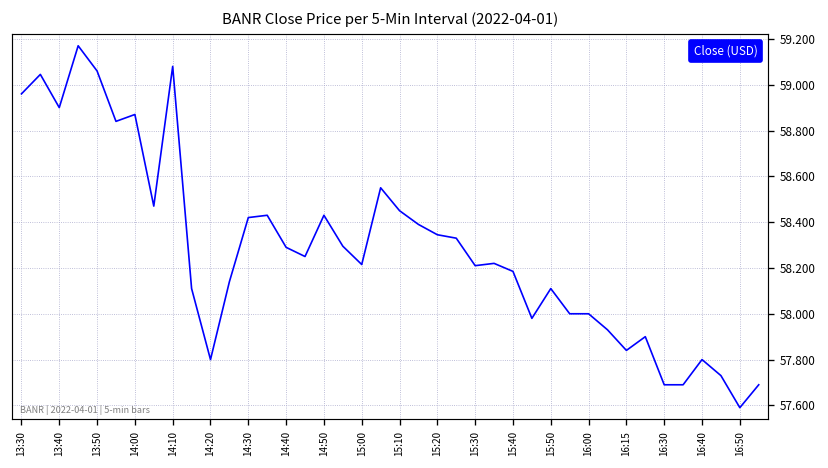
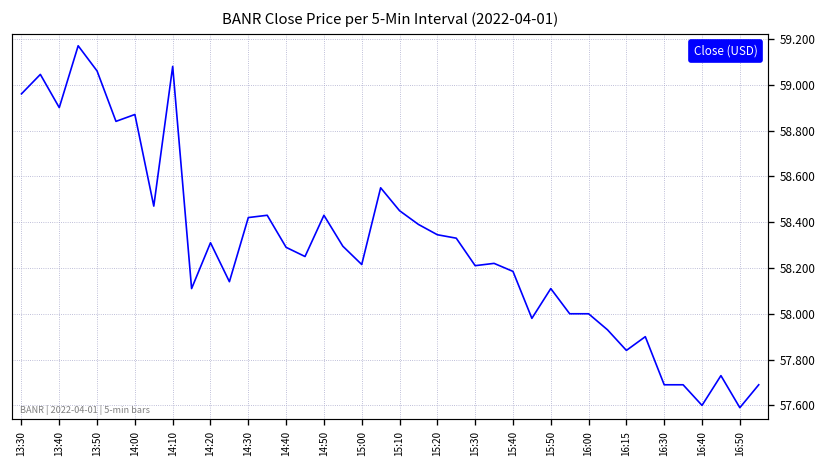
  {
    "13:30": 58.96,
    "13:40": 58.90,
    "13:50": 59.06,
    "14:00": 58.87,
    "14:10": 59.08,
-   "14:20": 57.80,
+   "14:20": 58.31,
    "14:30": 58.42,
    "14:40": 58.29,
    "14:50": 58.43,
    "15:00": 58.22,
    "15:10": 58.45,
    "15:20": 58.35,
    "15:30": 58.21,
    "15:40": 58.19,
    "15:50": 58.11,
    "16:00": 58.00,
    "16:15": 57.84,
    "16:30": 57.69,
-   "16:40": 57.8,
+   "16:40": 57.6,
    "16:50": 57.59
  }
